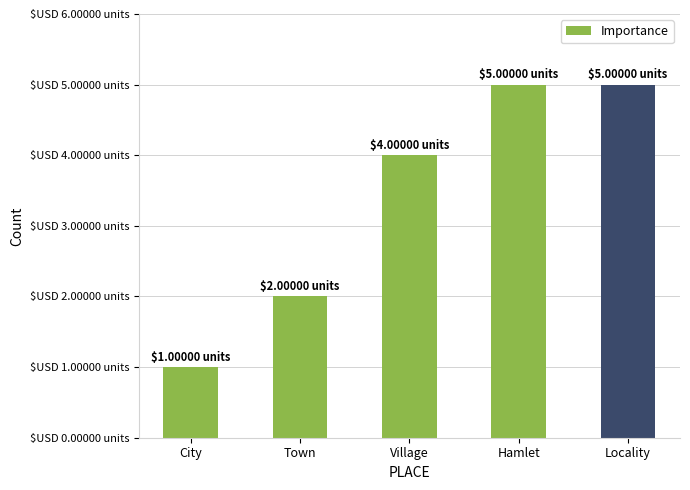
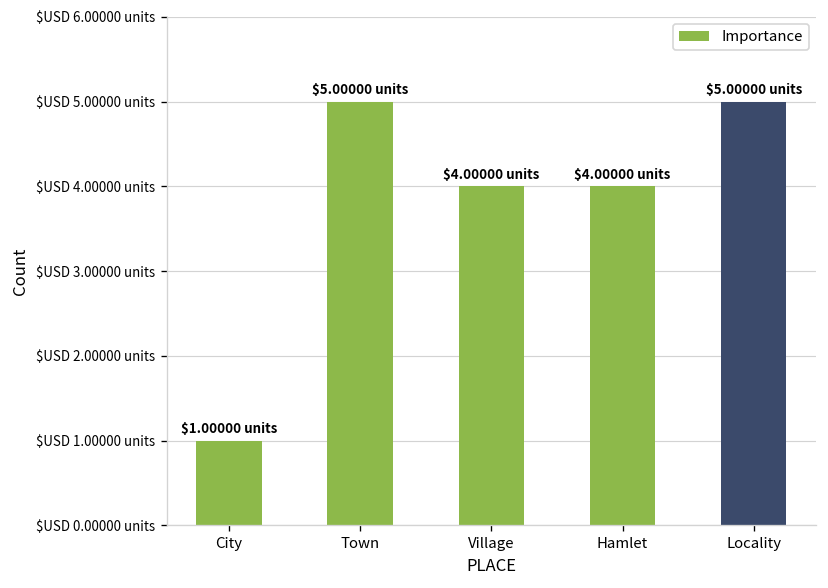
  {
    "City": "$1.00000",
-   "Town": "$2.00000",
+   "Town": "$5.00000",
    "Village": "$4.00000",
-   "Hamlet": "$5.00000",
+   "Hamlet": "$4.00000",
    "Locality": "$5.00000"
  }
